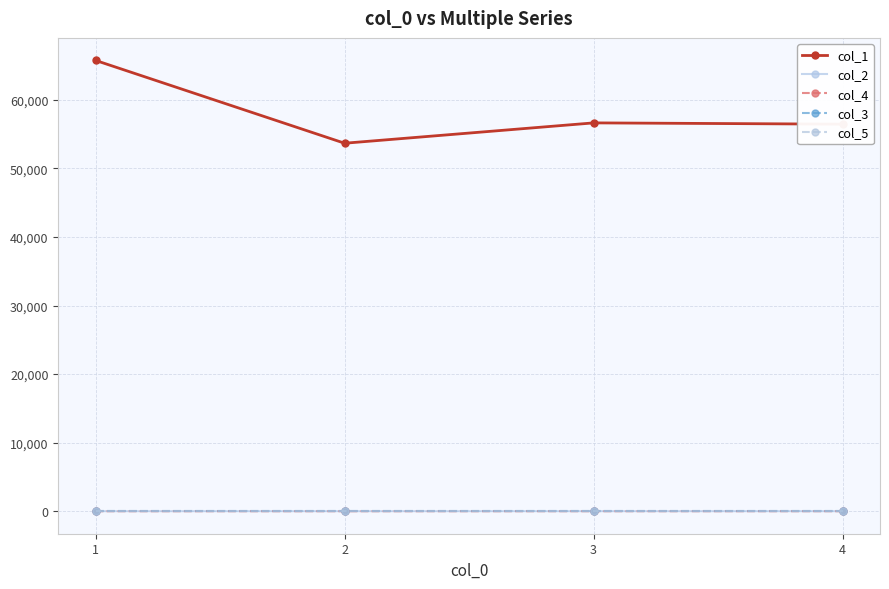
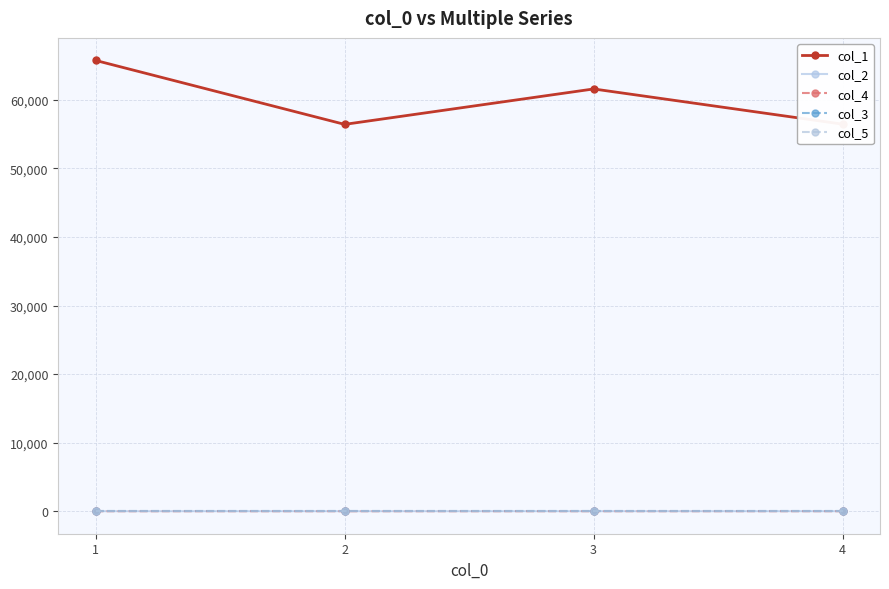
  {
    "col_1": {
      "1": "66,000",
-     "2": "54,000",
-     "3": "57,000"
+     "2": "56,000",
+     "3": "62,000"
    },
    "col_5": {
      "1": "0",
      "2": "0",
      "3": "0",
      "4": "0"
    }
  }
